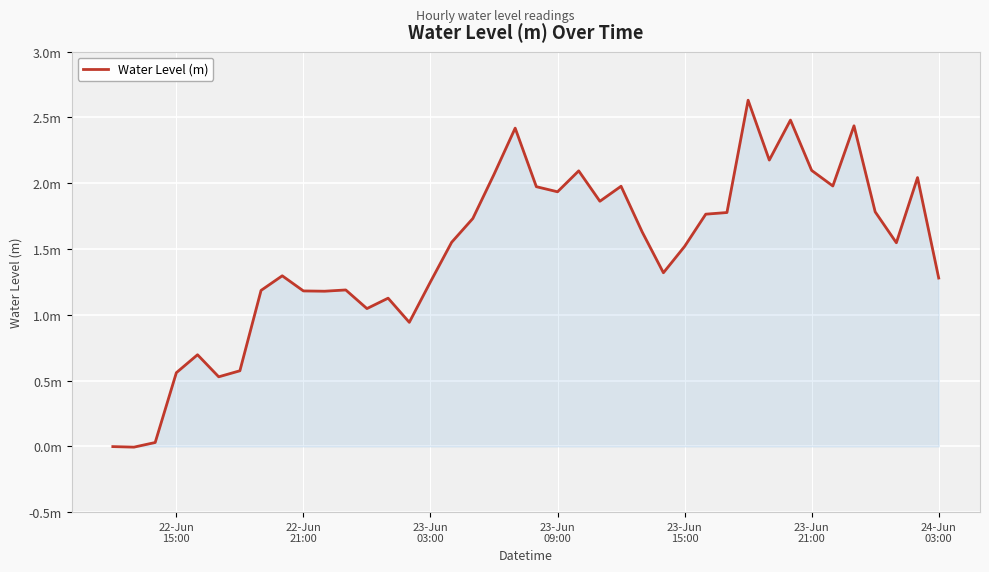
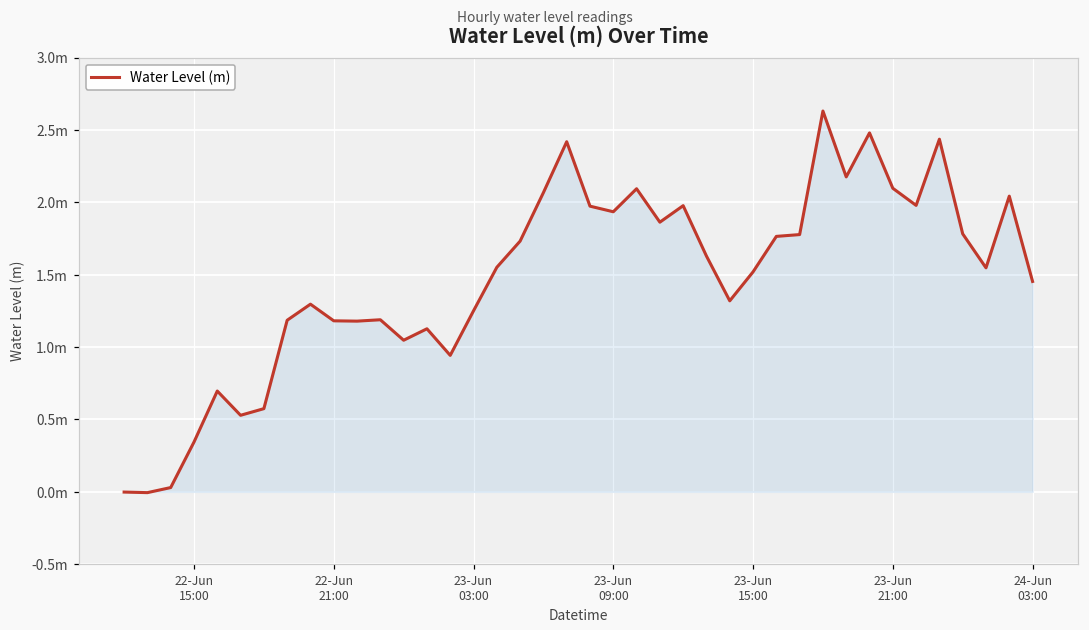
  {
    "Water Level (m)": {
-     "22-Jun 15:00": "0.56m",
-     "24-Jun 03:00": "1.28m"
+     "22-Jun 15:00": "0.34m",
+     "24-Jun 03:00": "1.45m"
    }
  }
